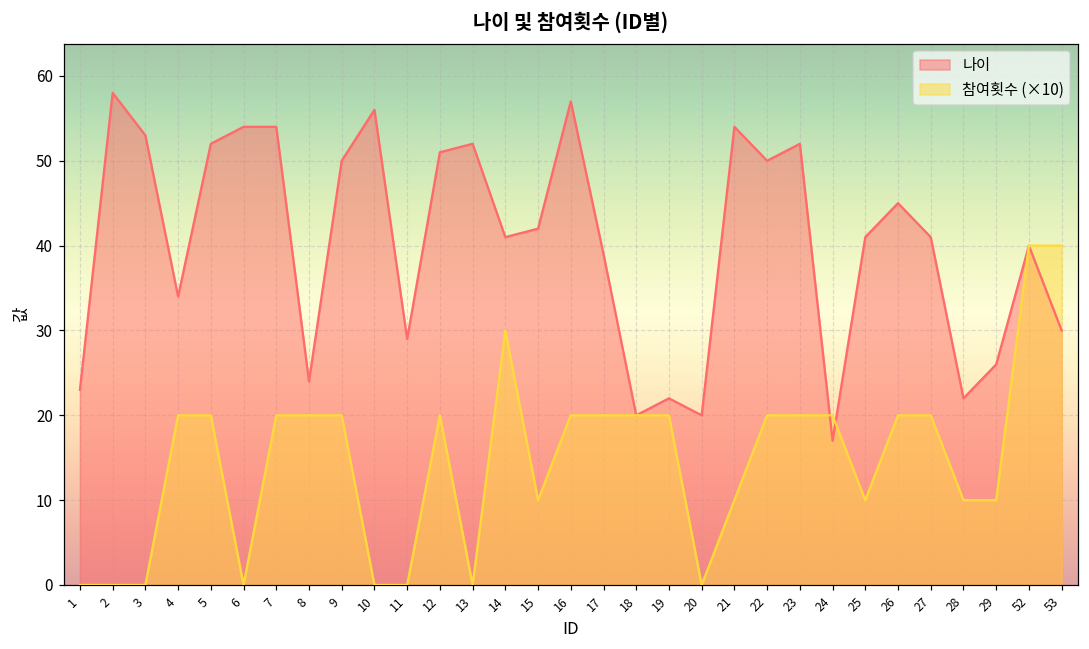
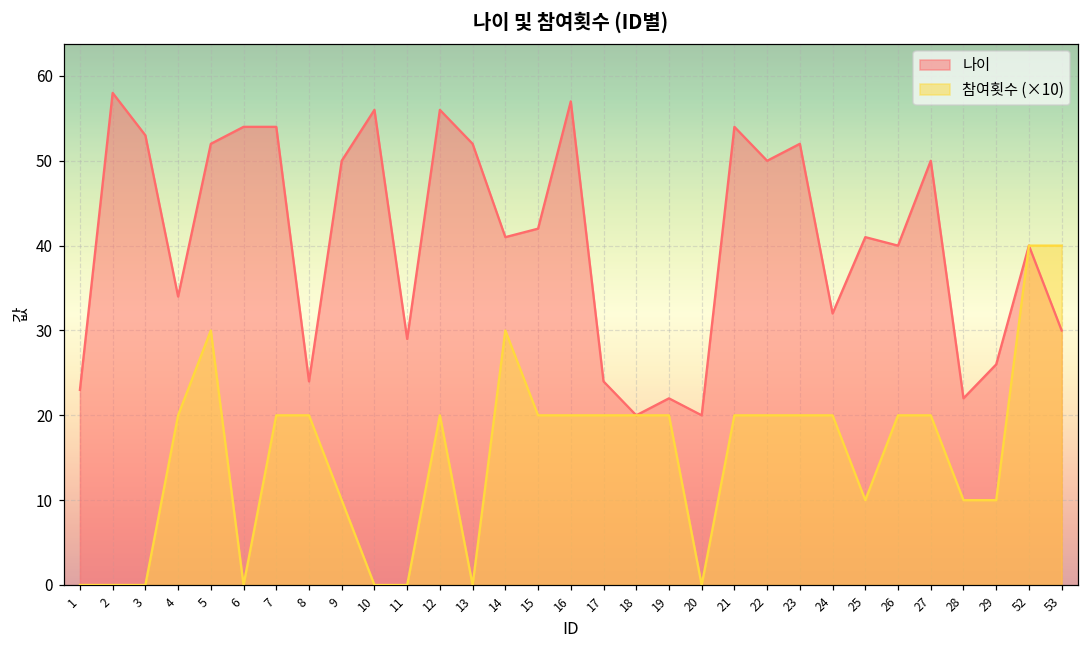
  {
    "나이": {
      "1": 23,
      "2": 58,
      "3": 53,
      "4": 34,
      "5": 52,
      "6": 54,
      "7": 54,
      "8": 24,
      "9": 50,
      "10": 56,
      "11": 29,
-     "12": 51,
+     "12": 56,
      "13": 52,
      "14": 41,
      "15": 42,
      "16": 57,
-     "17": 39,
+     "17": 24,
      "19": 22,
      "20": 20,
      "21": 54,
      "22": 50,
      "23": 52,
-     "24": 17,
+     "24": 32,
      "25": 41,
-     "26": 45,
-     "27": 41,
+     "26": 40,
+     "27": 50,
      "28": 22,
      "29": 26,
      "53": 30
    },
    "참여횟수 (×10)": {
      "1": 0,
      "2": 0,
      "3": 0,
      "4": 20,
-     "5": 20,
+     "5": 30,
      "6": 0,
      "7": 20,
      "8": 20,
-     "9": 20,
+     "9": 10,
      "10": 0,
      "11": 0,
      "12": 20,
      "13": 0,
      "14": 30,
-     "15": 10,
+     "15": 20,
      "16": 20,
      "17": 20,
      "19": 20,
      "20": 0,
-     "21": 10,
+     "21": 20,
      "22": 20,
      "23": 20,
      "24": 20,
      "25": 10,
      "26": 20,
      "27": 20,
      "28": 10,
      "29": 10,
      "53": 40
    }
  }
